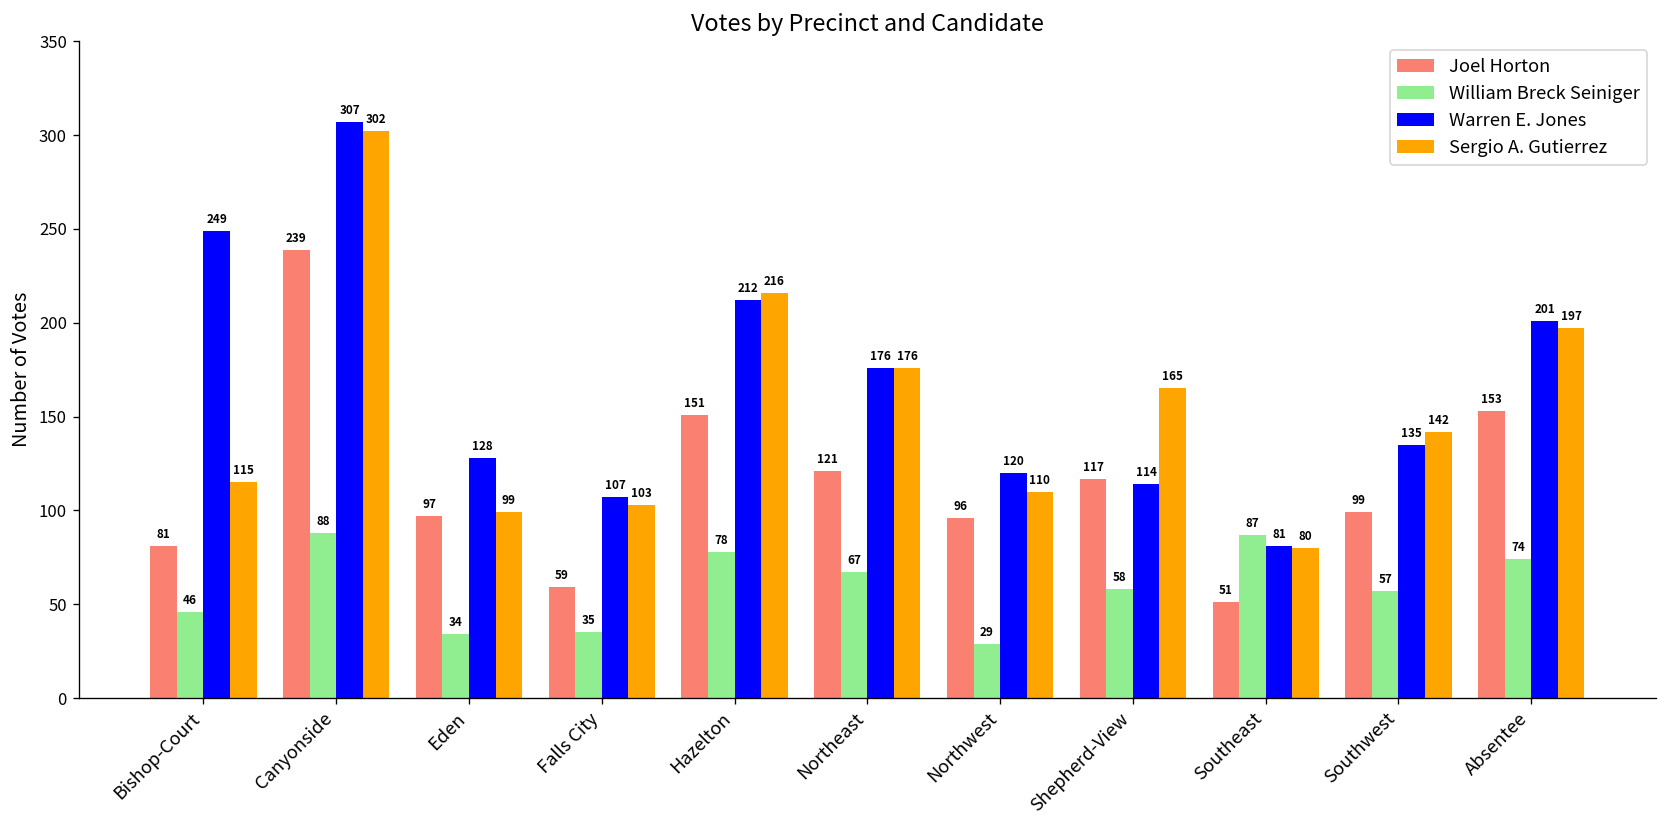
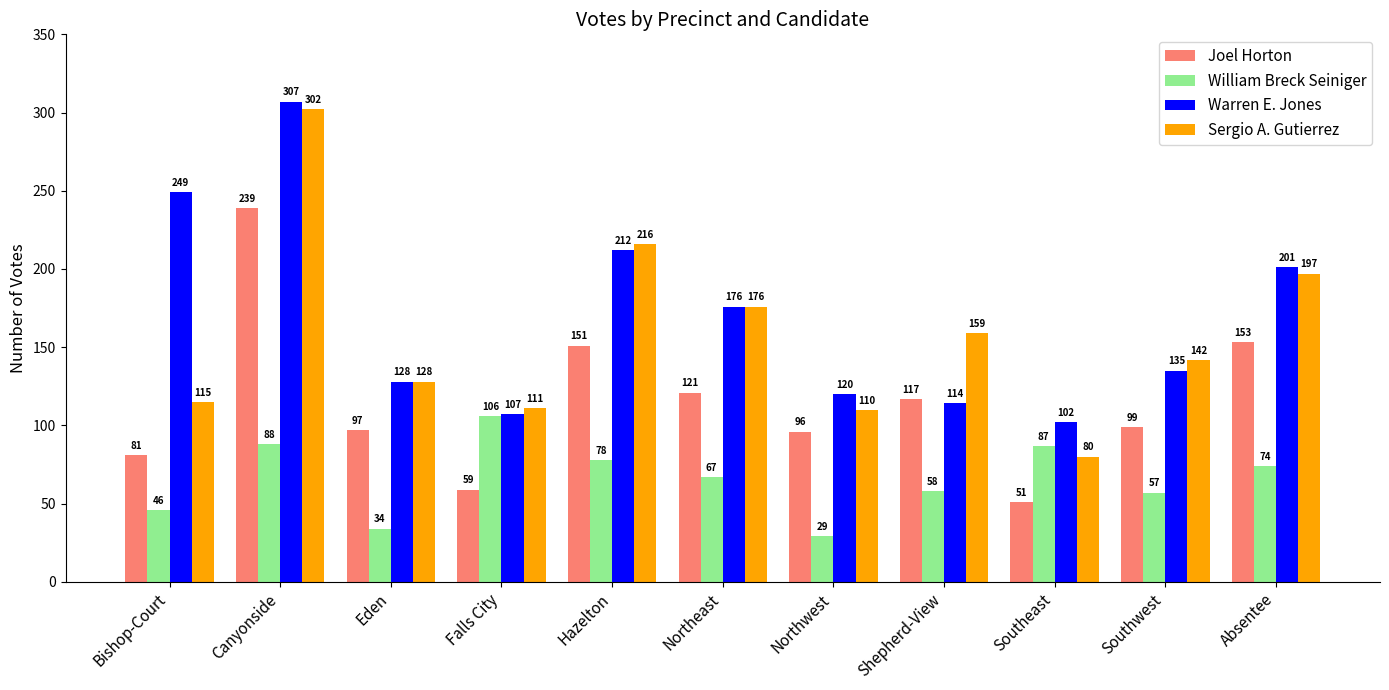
  {
    "Joel Horton": {
      "Bishop-Court": 81,
      "Canyonside": 239,
      "Eden": 97,
      "Falls City": 59,
      "Hazelton": 151,
      "Northeast": 121,
      "Northwest": 96,
      "Shepherd-View": 117,
      "Southeast": 51,
      "Southwest": 99,
      "Absentee": 153
    },
    "William Breck Seiniger": {
      "Bishop-Court": 46,
      "Canyonside": 88,
      "Eden": 34,
-     "Falls City": 35,
+     "Falls City": 106,
      "Hazelton": 78,
      "Northeast": 67,
      "Northwest": 29,
      "Shepherd-View": 58,
      "Southeast": 87,
      "Southwest": 57,
      "Absentee": 74
    },
    "Warren E. Jones": {
      "Bishop-Court": 249,
      "Canyonside": 307,
      "Eden": 128,
      "Falls City": 107,
      "Hazelton": 212,
      "Northeast": 176,
      "Northwest": 120,
      "Shepherd-View": 114,
-     "Southeast": 81,
+     "Southeast": 102,
      "Southwest": 135,
      "Absentee": 201
    },
    "Sergio A. Gutierrez": {
      "Bishop-Court": 115,
      "Canyonside": 302,
-     "Eden": 99,
-     "Falls City": 103,
+     "Eden": 128,
+     "Falls City": 111,
      "Hazelton": 216,
      "Northeast": 176,
      "Northwest": 110,
-     "Shepherd-View": 165,
+     "Shepherd-View": 159,
      "Southeast": 80,
      "Southwest": 142,
      "Absentee": 197
    }
  }
